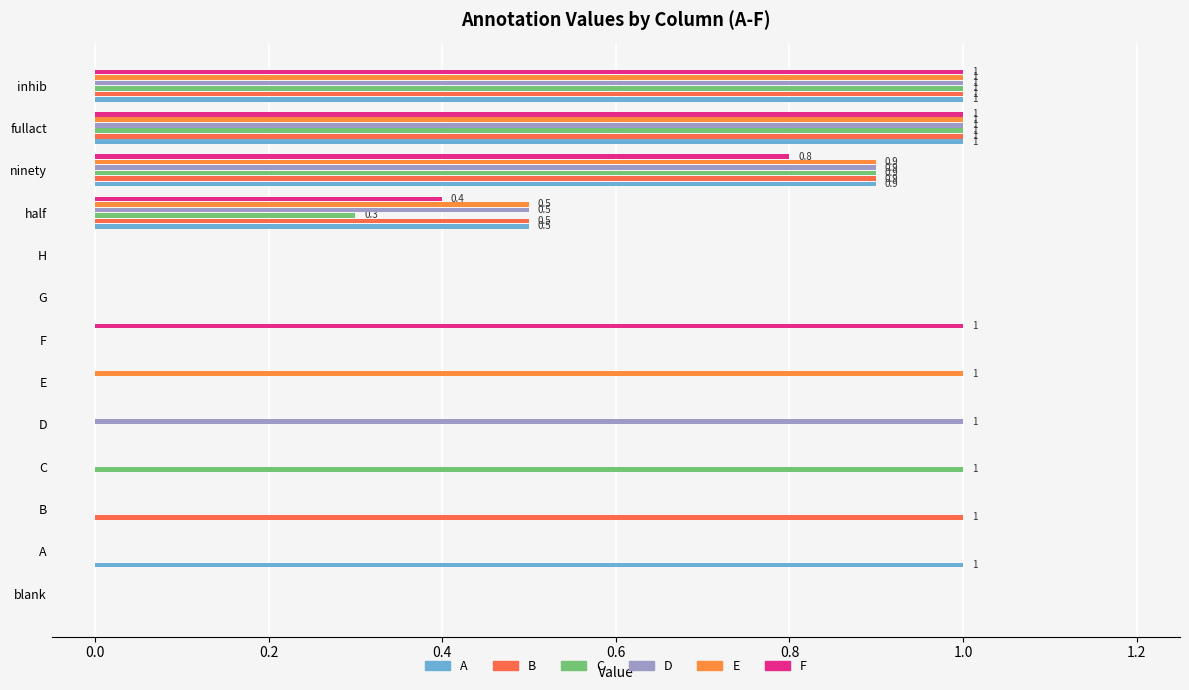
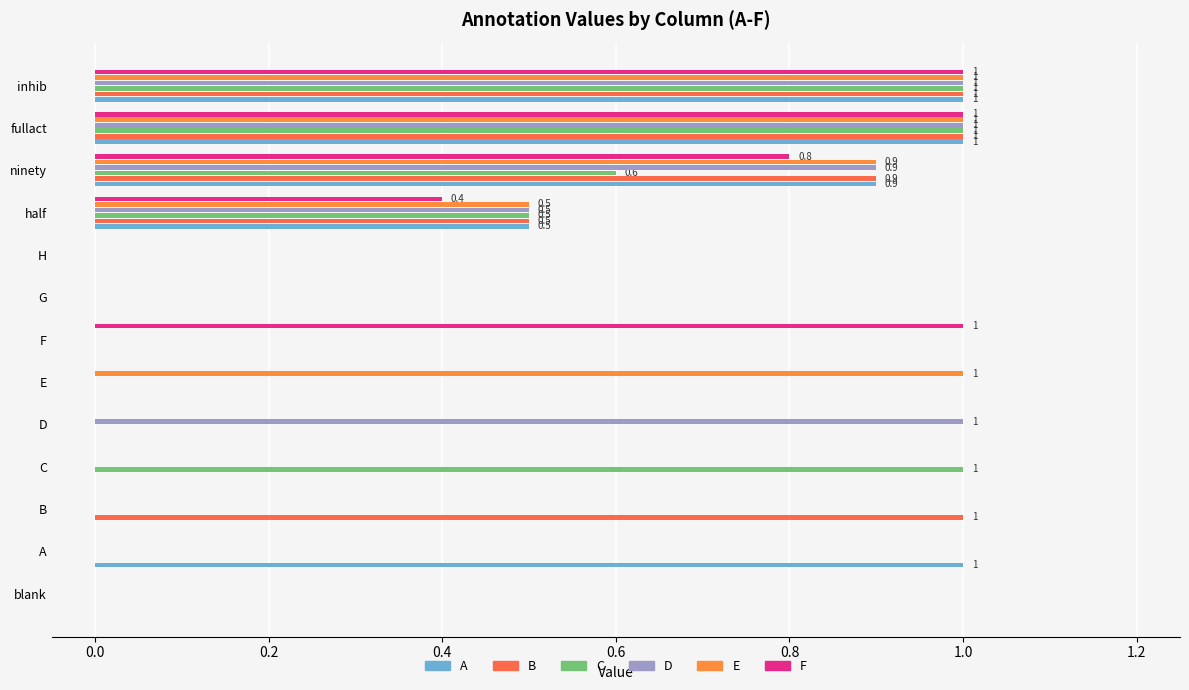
  {
    "C": {
-     "ninety": 0.9,
-     "half": 0.3,
+     "ninety": 0.6,
+     "half": 0.5,
      "C": 1
    },
    "F": {
      "ninety": 0.8,
      "half": 0.4,
      "F": 1
    }
  }
